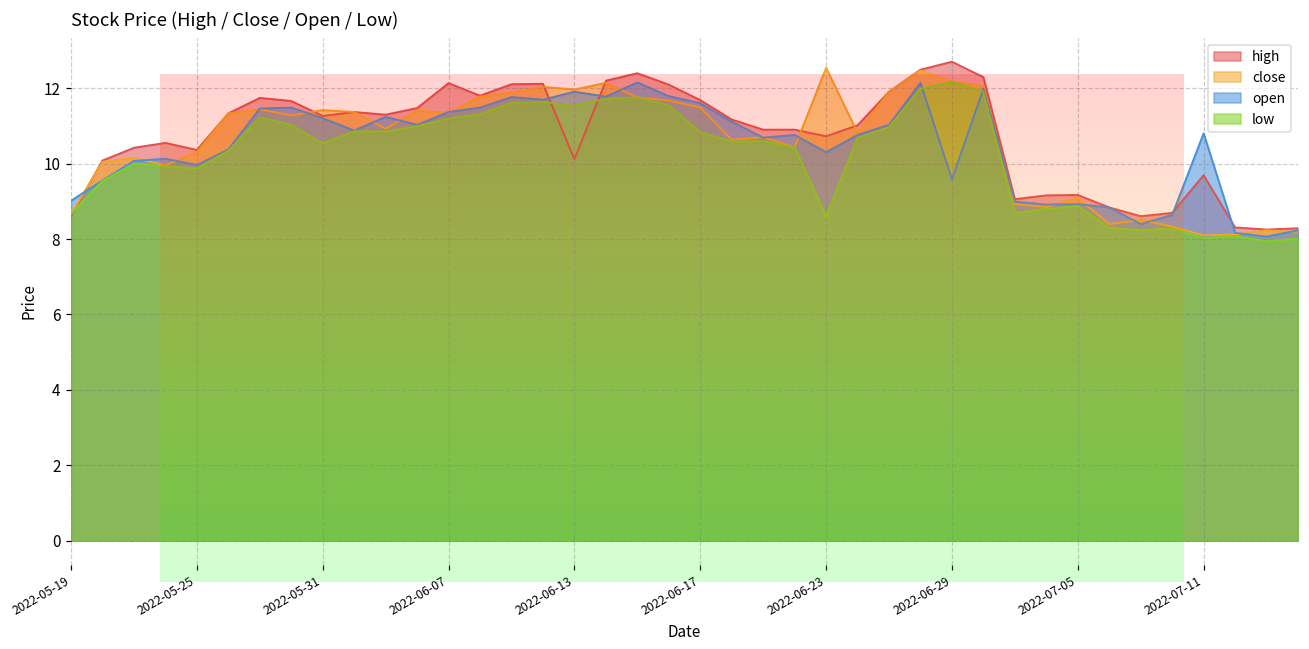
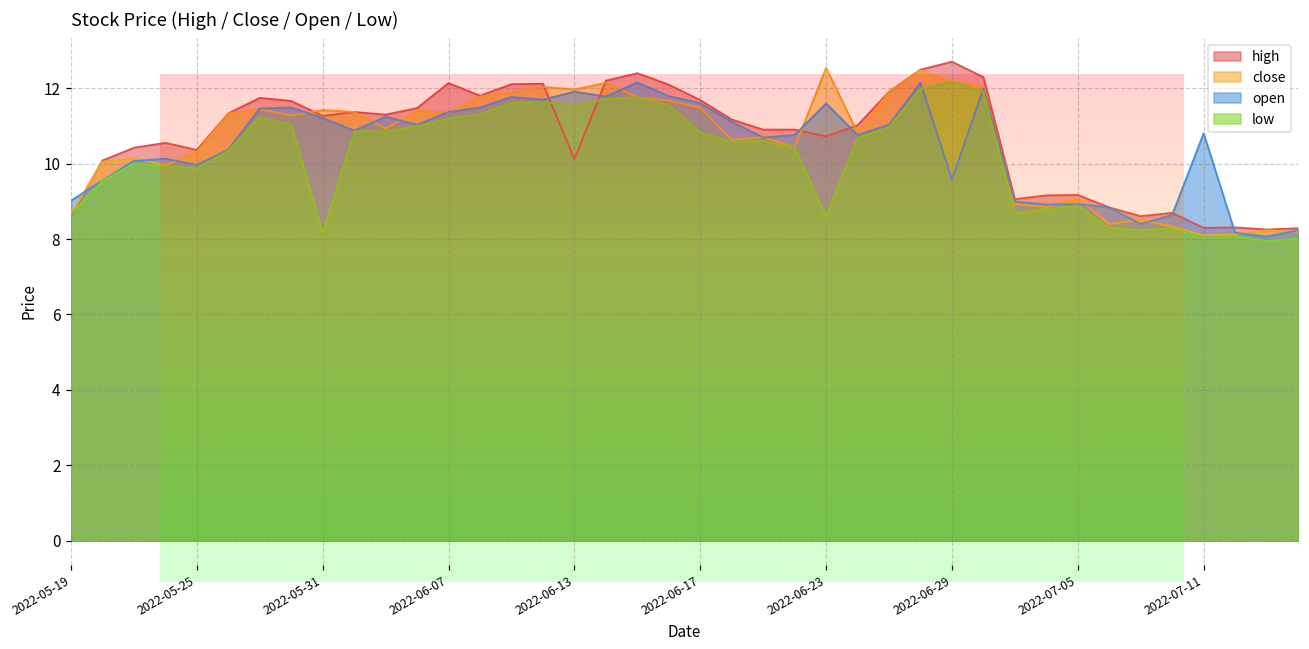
  {
    "high": {
      "2022-06-07": 12.1,
      "2022-06-13": 10.1,
      "2022-06-17": 11.7,
      "2022-06-23": 10.7,
      "2022-06-29": 12.7,
      "2022-07-05": 9.2,
-     "2022-07-11": 9.7
+     "2022-07-11": 8.3
    },
    "close": {
      "2022-05-31": 11.4,
      "2022-06-17": 11.5,
      "2022-06-23": 12.5,
      "2022-07-05": 9.1,
      "2022-07-11": 8.1
    },
    "open": {
      "2022-05-19": 9.0,
      "2022-05-25": 10.0,
      "2022-06-17": 11.6,
-     "2022-06-23": 10.3,
+     "2022-06-23": 11.6,
      "2022-06-29": 9.6,
      "2022-07-11": 10.8
    },
    "low": {
      "2022-05-25": 9.9,
-     "2022-05-31": 10.5,
+     "2022-05-31": 8.2,
      "2022-06-07": 11.2,
      "2022-06-13": 11.5,
      "2022-06-17": 10.8,
      "2022-06-23": 8.6,
      "2022-07-11": 8.0
    }
  }
